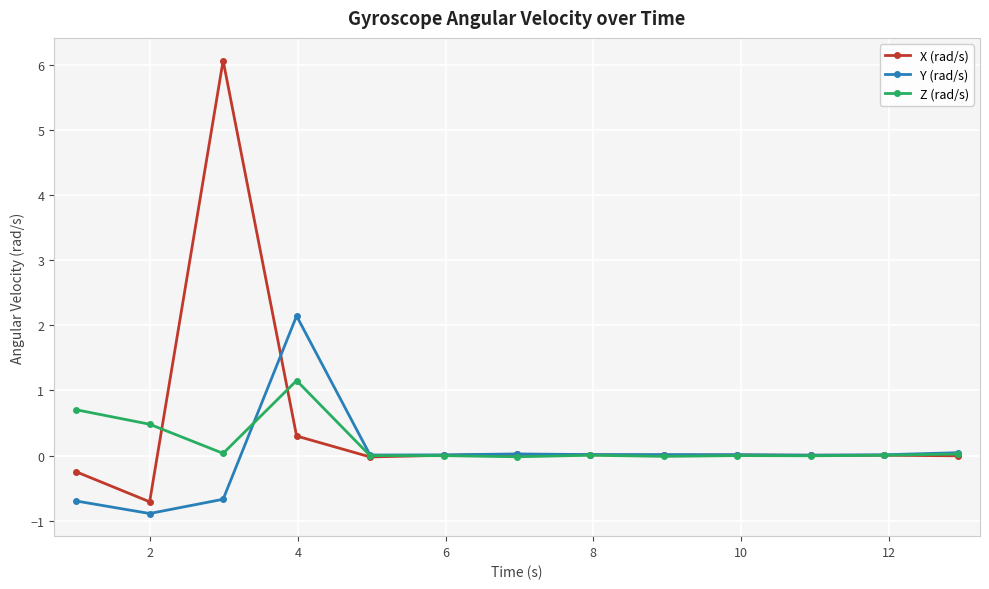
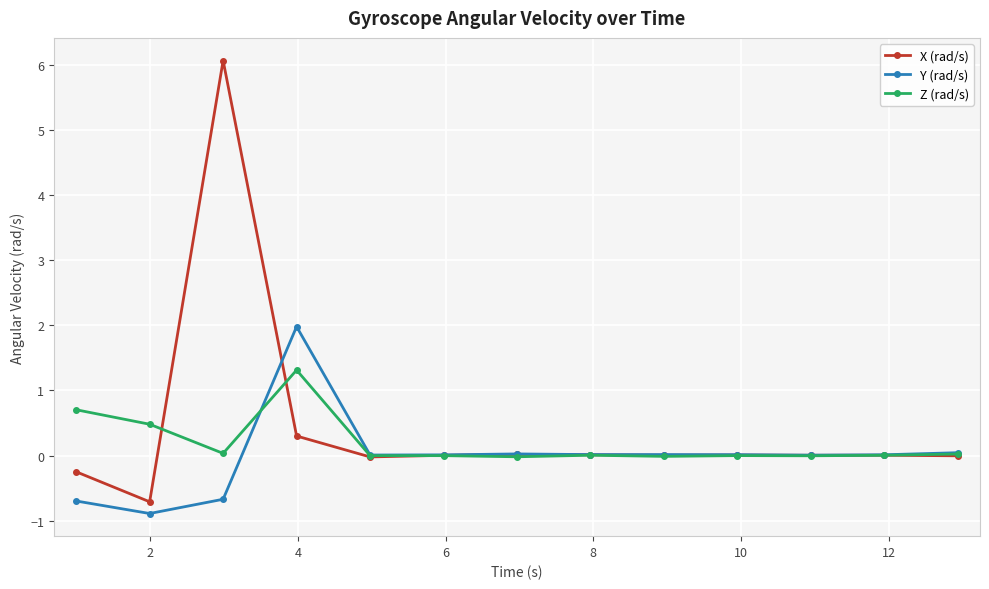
  {
    "X (rad/s)": {
      "2": -0.7,
      "4": 0.3
    },
    "Y (rad/s)": {
      "2": -0.9,
-     "4": 2.1
+     "4": 2.0
    },
    "Z (rad/s)": {
      "2": 0.5,
-     "4": 1.2
+     "4": 1.3
    }
  }
